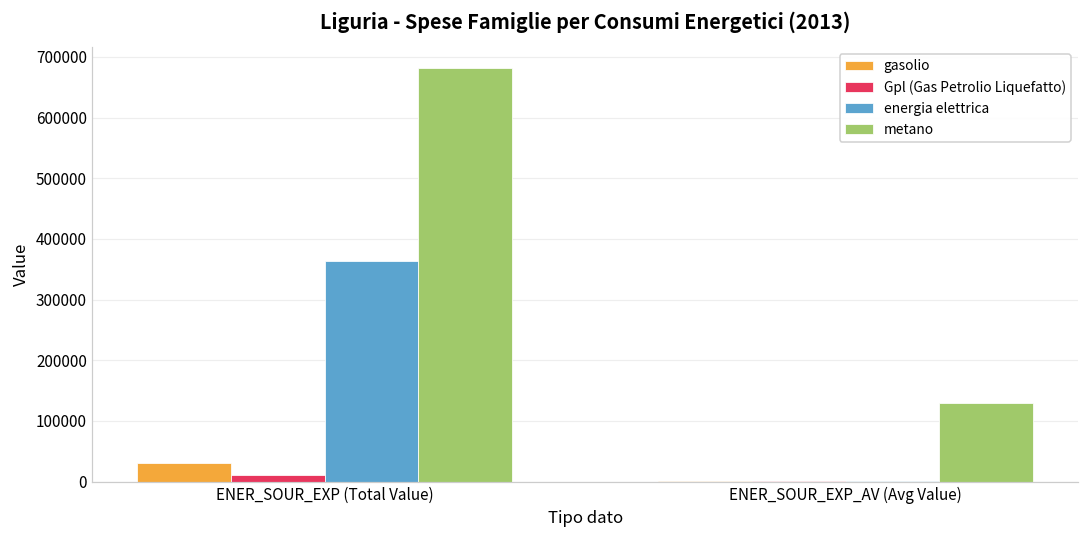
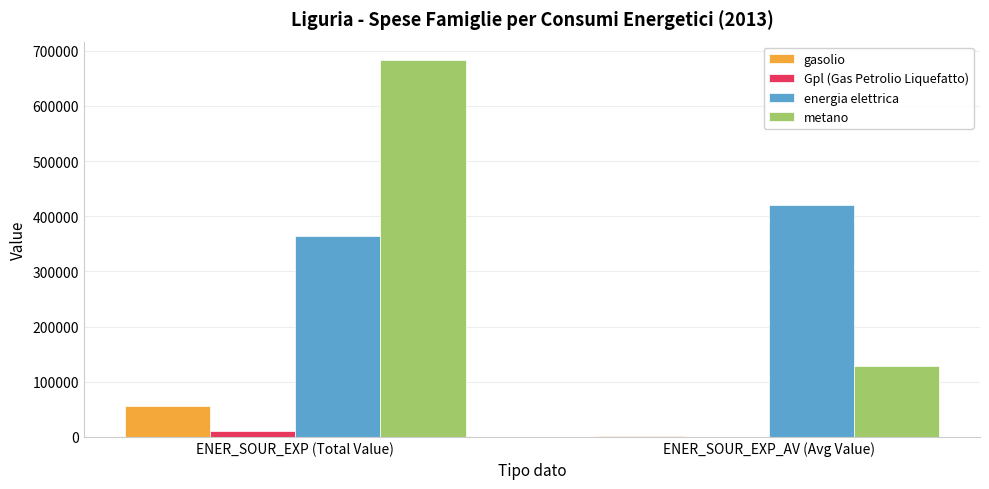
  {
    "gasolio": {
-     "ENER_SOUR_EXP (Total Value)": 30000
+     "ENER_SOUR_EXP (Total Value)": 60000
    },
    "Gpl (Gas Petrolio Liquefatto)": {
      "ENER_SOUR_EXP (Total Value)": 10000
    },
    "energia elettrica": {
      "ENER_SOUR_EXP (Total Value)": 360000,
-     "ENER_SOUR_EXP_AV (Avg Value)": 0
+     "ENER_SOUR_EXP_AV (Avg Value)": 420000
    },
    "metano": {
      "ENER_SOUR_EXP (Total Value)": 680000,
      "ENER_SOUR_EXP_AV (Avg Value)": 130000
    }
  }
